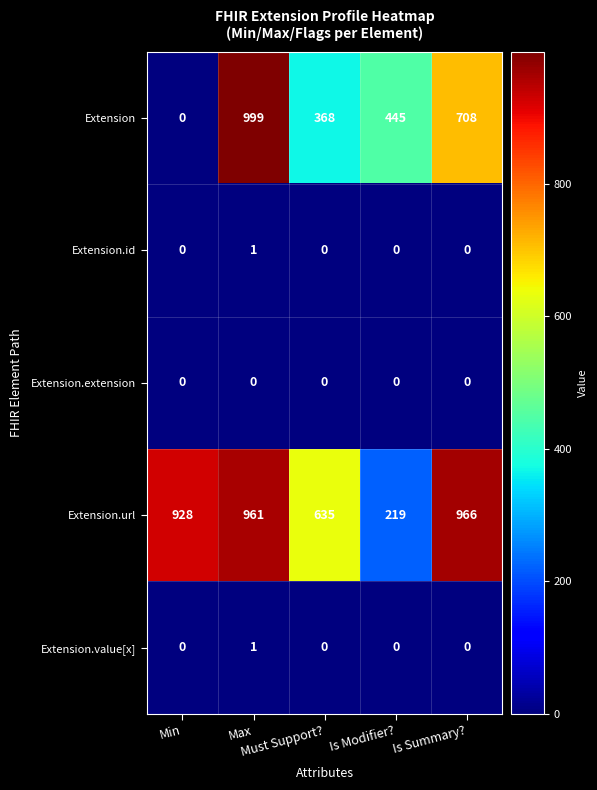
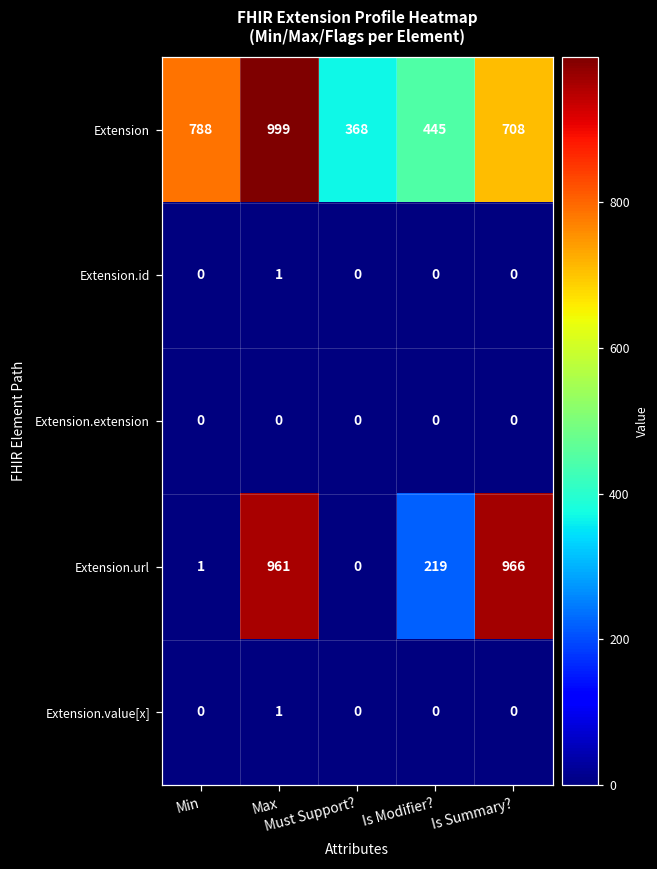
  {
    "Extension": {
-     "Min": 0,
+     "Min": 788,
      "Max": 999,
      "Must Support?": 368,
      "Is Modifier?": 445,
      "Is Summary?": 708
    },
    "Extension.id": {
      "Min": 0,
      "Max": 1,
      "Must Support?": 0,
      "Is Modifier?": 0,
      "Is Summary?": 0
    },
    "Extension.extension": {
      "Min": 0,
      "Max": 0,
      "Must Support?": 0,
      "Is Modifier?": 0,
      "Is Summary?": 0
    },
    "Extension.url": {
-     "Min": 928,
+     "Min": 1,
      "Max": 961,
-     "Must Support?": 635,
+     "Must Support?": 0,
      "Is Modifier?": 219,
      "Is Summary?": 966
    },
    "Extension.value[x]": {
      "Min": 0,
      "Max": 1,
      "Must Support?": 0,
      "Is Modifier?": 0,
      "Is Summary?": 0
    }
  }
